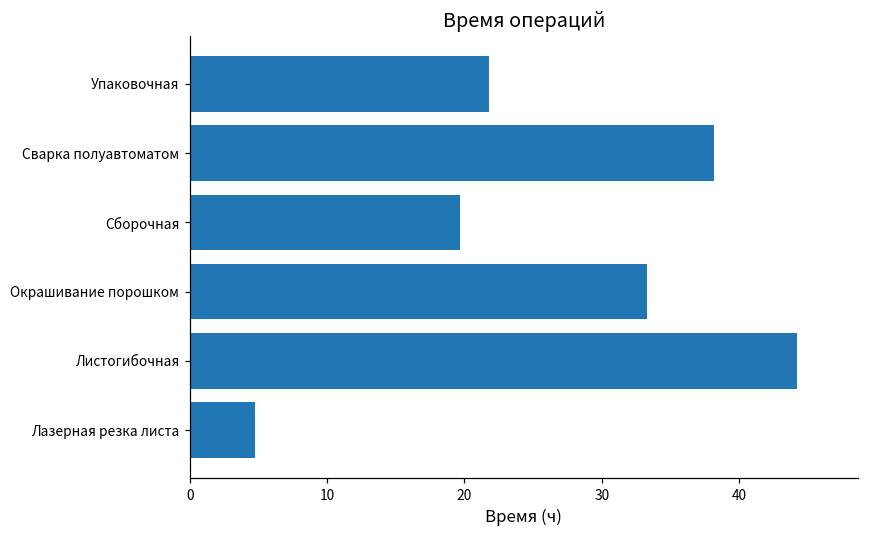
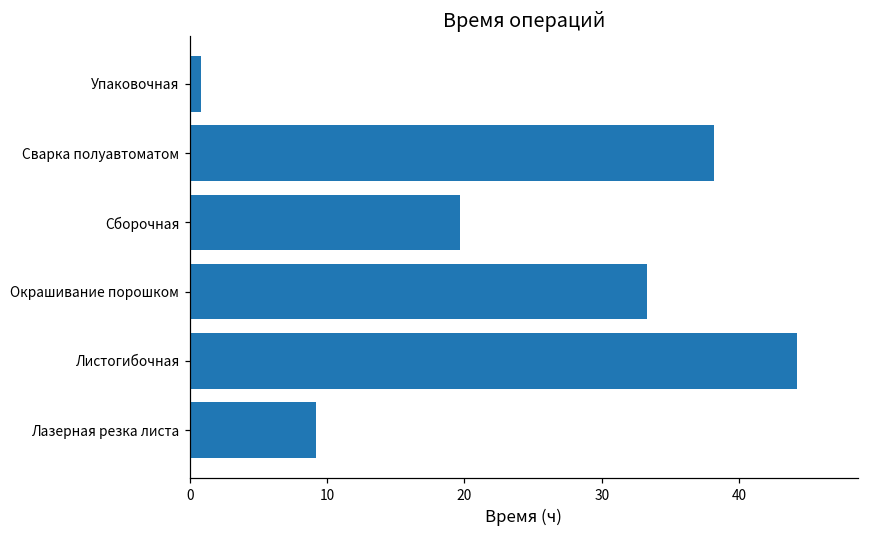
  {
-   "Упаковочная": 21.8,
+   "Упаковочная": 0.8,
    "Сварка полуавтоматом": 38.2,
    "Сборочная": 19.7,
    "Окрашивание порошком": 33.3,
    "Листогибочная": 44.2,
-   "Лазерная резка листа": 4.7
+   "Лазерная резка листа": 9.2
  }
